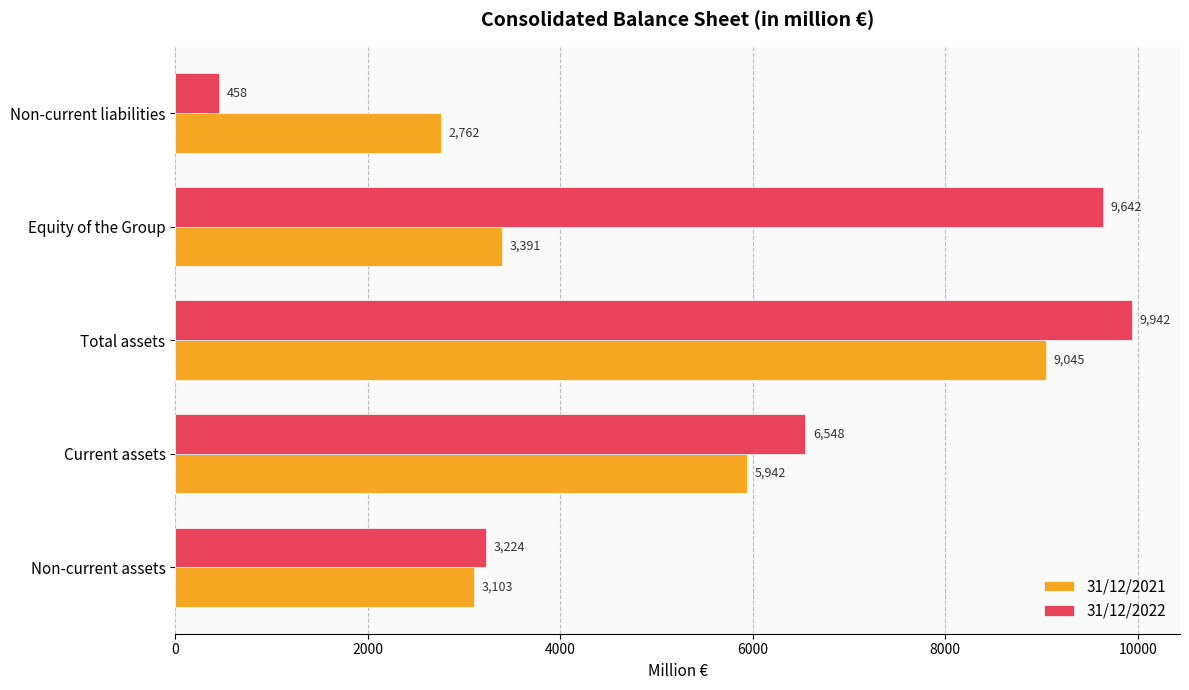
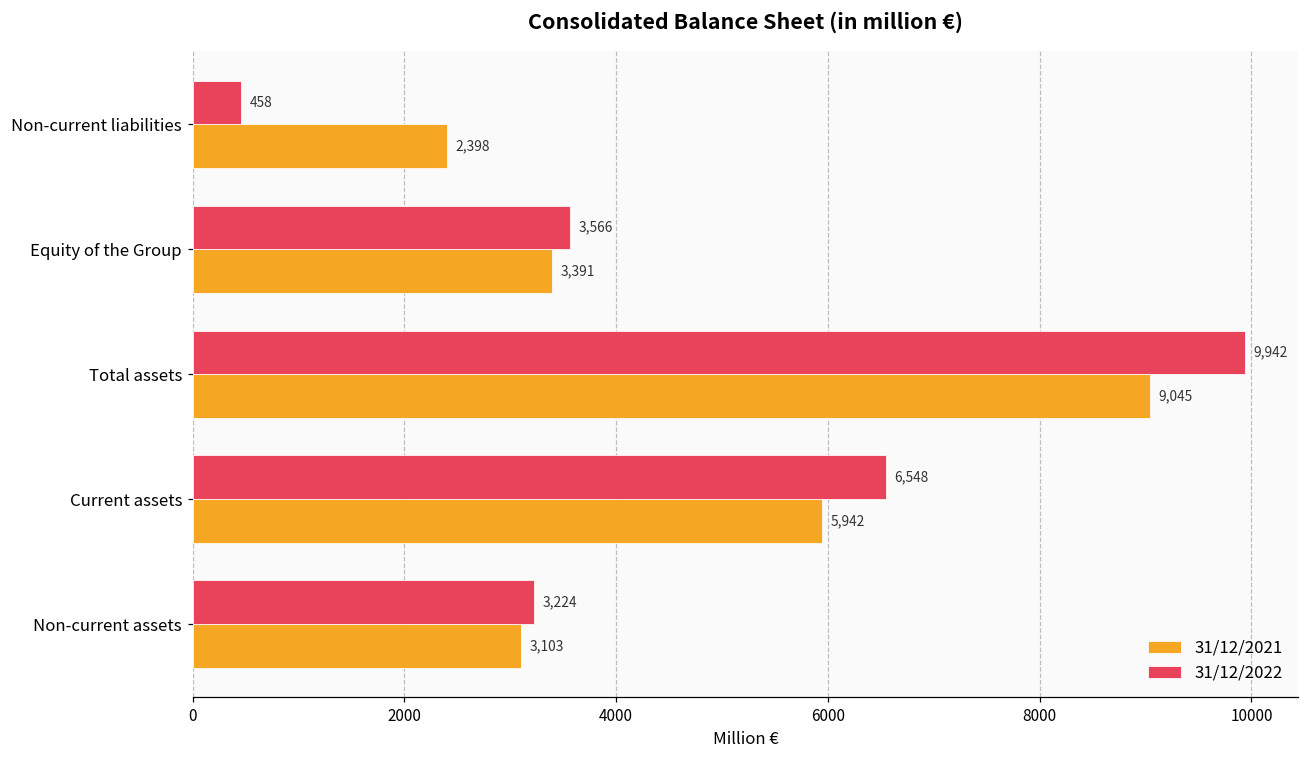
  {
    "31/12/2021": {
-     "Non-current liabilities": "2,762",
+     "Non-current liabilities": "2,398",
      "Equity of the Group": "3,391",
      "Total assets": "9,045",
      "Current assets": "5,942",
      "Non-current assets": "3,103"
    },
    "31/12/2022": {
      "Non-current liabilities": "458",
-     "Equity of the Group": "9,642",
+     "Equity of the Group": "3,566",
      "Total assets": "9,942",
      "Current assets": "6,548",
      "Non-current assets": "3,224"
    }
  }
